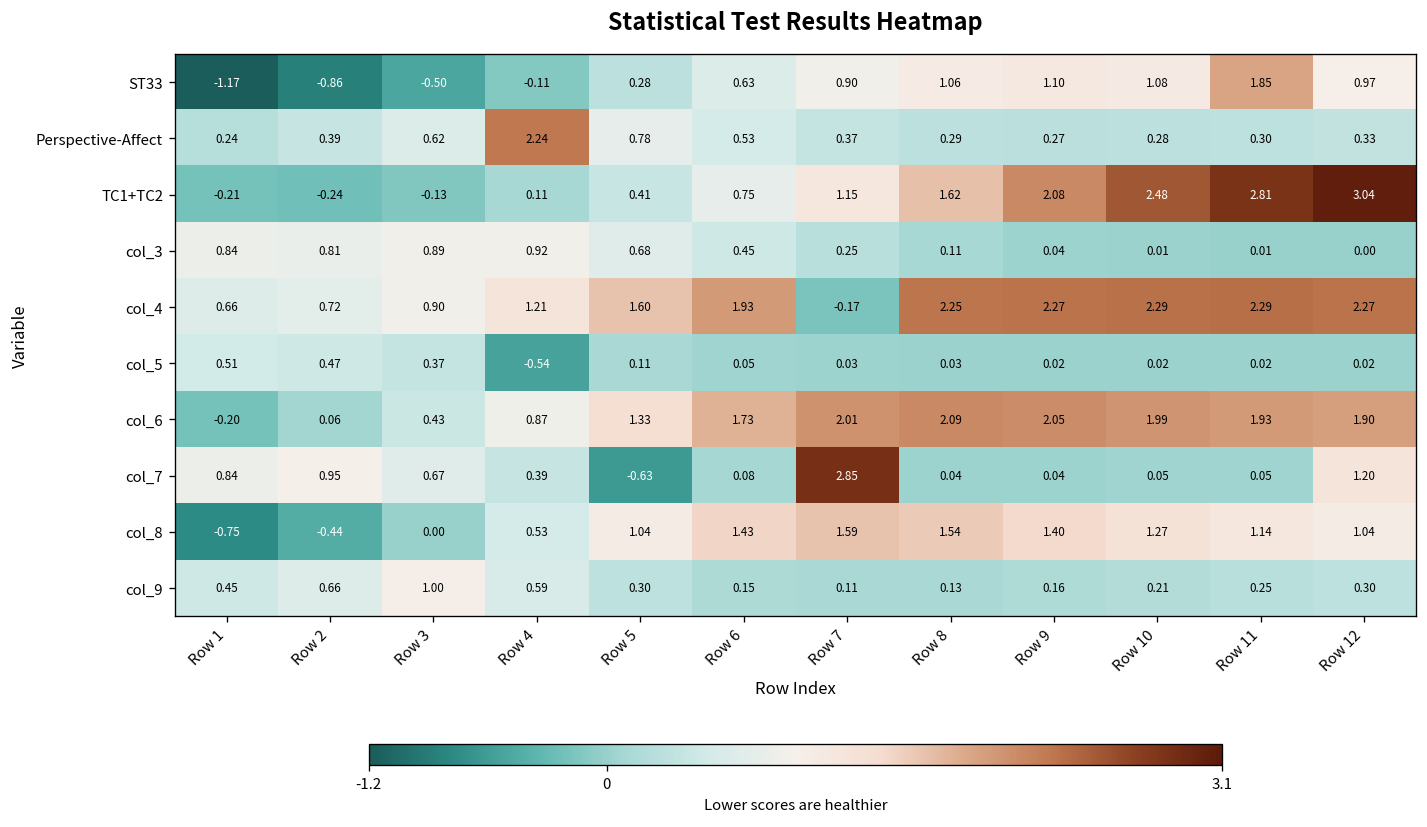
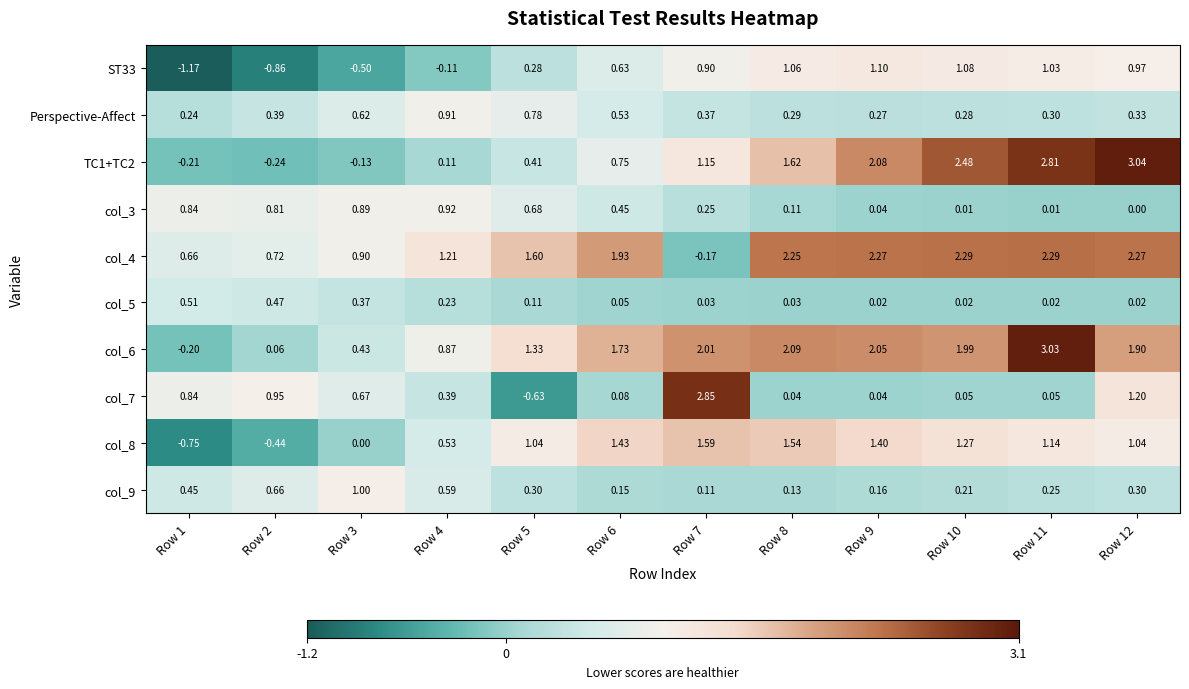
  {
    "ST33": {
      "Row 1": -1.17,
      "Row 2": -0.86,
      "Row 3": -0.50,
      "Row 4": -0.11,
      "Row 5": 0.28,
      "Row 6": 0.63,
      "Row 7": 0.90,
      "Row 8": 1.06,
      "Row 9": 1.10,
      "Row 10": 1.08,
-     "Row 11": 1.85,
+     "Row 11": 1.03,
      "Row 12": 0.97
    },
    "Perspective-Affect": {
      "Row 1": 0.24,
      "Row 2": 0.39,
      "Row 3": 0.62,
-     "Row 4": 2.24,
+     "Row 4": 0.91,
      "Row 5": 0.78,
      "Row 6": 0.53,
      "Row 7": 0.37,
      "Row 8": 0.29,
      "Row 9": 0.27,
      "Row 10": 0.28,
      "Row 11": 0.30,
      "Row 12": 0.33
    },
    "TC1+TC2": {
      "Row 1": -0.21,
      "Row 2": -0.24,
      "Row 3": -0.13,
      "Row 4": 0.11,
      "Row 5": 0.41,
      "Row 6": 0.75,
      "Row 7": 1.15,
      "Row 8": 1.62,
      "Row 9": 2.08,
      "Row 10": 2.48,
      "Row 11": 2.81,
      "Row 12": 3.04
    },
    "col_3": {
      "Row 1": 0.84,
      "Row 2": 0.81,
      "Row 3": 0.89,
      "Row 4": 0.92,
      "Row 5": 0.68,
      "Row 6": 0.45,
      "Row 7": 0.25,
      "Row 8": 0.11,
      "Row 9": 0.04,
      "Row 10": 0.01,
      "Row 11": 0.01,
      "Row 12": 0.00
    },
    "col_4": {
      "Row 1": 0.66,
      "Row 2": 0.72,
      "Row 3": 0.90,
      "Row 4": 1.21,
      "Row 5": 1.60,
      "Row 6": 1.93,
      "Row 7": -0.17,
      "Row 8": 2.25,
      "Row 9": 2.27,
      "Row 10": 2.29,
      "Row 11": 2.29,
      "Row 12": 2.27
    },
    "col_5": {
      "Row 1": 0.51,
      "Row 2": 0.47,
      "Row 3": 0.37,
-     "Row 4": -0.54,
+     "Row 4": 0.23,
      "Row 5": 0.11,
      "Row 6": 0.05,
      "Row 7": 0.03,
      "Row 8": 0.03,
      "Row 9": 0.02,
      "Row 10": 0.02,
      "Row 11": 0.02,
      "Row 12": 0.02
    },
    "col_6": {
      "Row 1": -0.20,
      "Row 2": 0.06,
      "Row 3": 0.43,
      "Row 4": 0.87,
      "Row 5": 1.33,
      "Row 6": 1.73,
      "Row 7": 2.01,
      "Row 8": 2.09,
      "Row 9": 2.05,
      "Row 10": 1.99,
-     "Row 11": 1.93,
+     "Row 11": 3.03,
      "Row 12": 1.90
    },
    "col_7": {
      "Row 1": 0.84,
      "Row 2": 0.95,
      "Row 3": 0.67,
      "Row 4": 0.39,
      "Row 5": -0.63,
      "Row 6": 0.08,
      "Row 7": 2.85,
      "Row 8": 0.04,
      "Row 9": 0.04,
      "Row 10": 0.05,
      "Row 11": 0.05,
      "Row 12": 1.20
    },
    "col_8": {
      "Row 1": -0.75,
      "Row 2": -0.44,
      "Row 3": 0.00,
      "Row 4": 0.53,
      "Row 5": 1.04,
      "Row 6": 1.43,
      "Row 7": 1.59,
      "Row 8": 1.54,
      "Row 9": 1.40,
      "Row 10": 1.27,
      "Row 11": 1.14,
      "Row 12": 1.04
    },
    "col_9": {
      "Row 1": 0.45,
      "Row 2": 0.66,
      "Row 3": 1.00,
      "Row 4": 0.59,
      "Row 5": 0.30,
      "Row 6": 0.15,
      "Row 7": 0.11,
      "Row 8": 0.13,
      "Row 9": 0.16,
      "Row 10": 0.21,
      "Row 11": 0.25,
      "Row 12": 0.30
    }
  }
